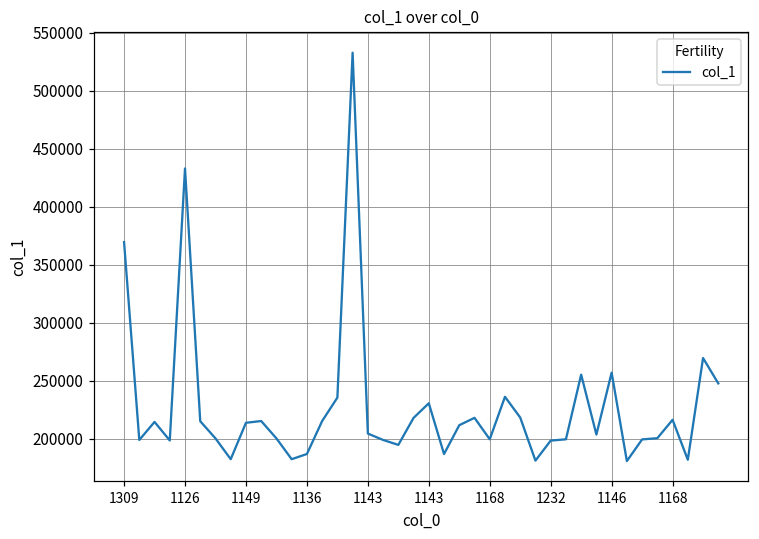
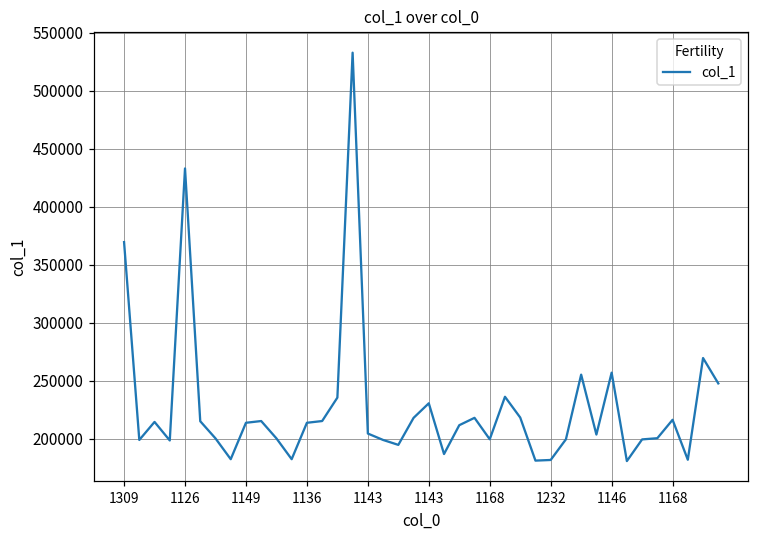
  {
    "1309": 370000,
    "1126": 433000,
    "1149": 214000,
-   "1136": 187000,
-   "1232": 199000,
+   "1136": 214000,
+   "1232": 182000,
    "1146": 257000
  }
